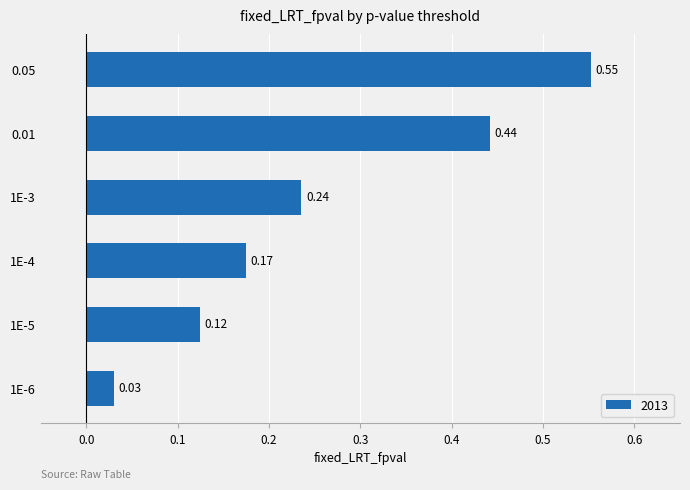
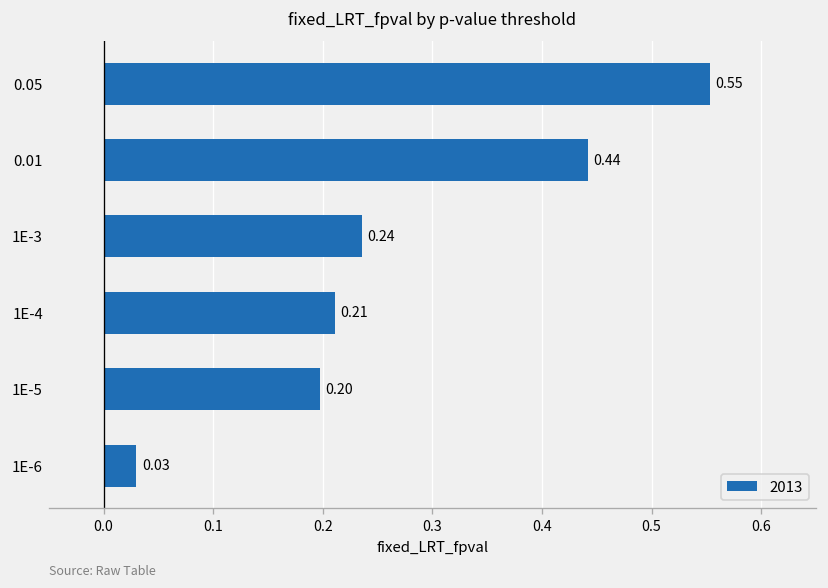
  {
    "0.05": 0.55,
    "0.01": 0.44,
    "1E-3": 0.24,
-   "1E-4": 0.17,
-   "1E-5": 0.12,
+   "1E-4": 0.21,
+   "1E-5": 0.20,
    "1E-6": 0.03
  }
